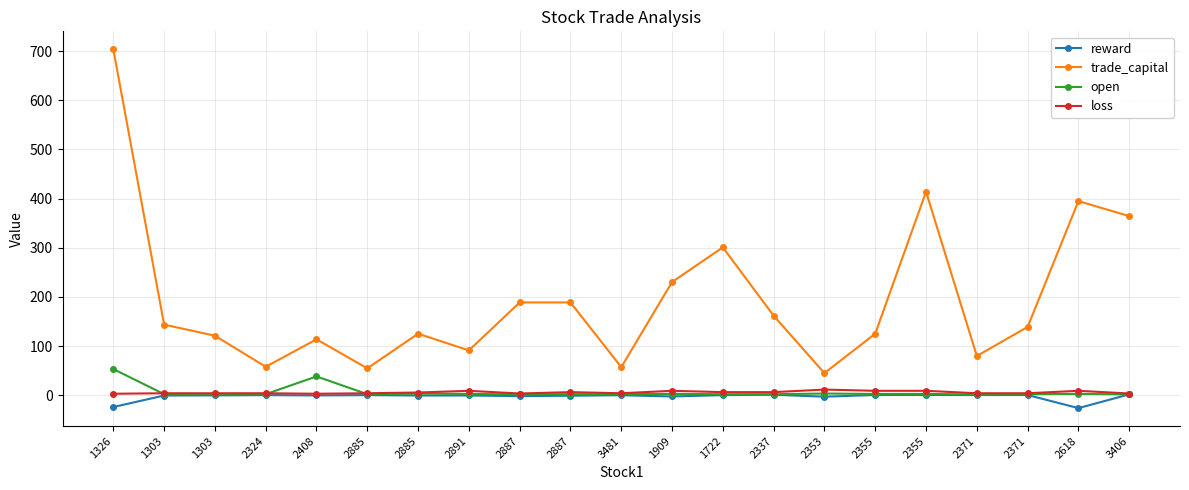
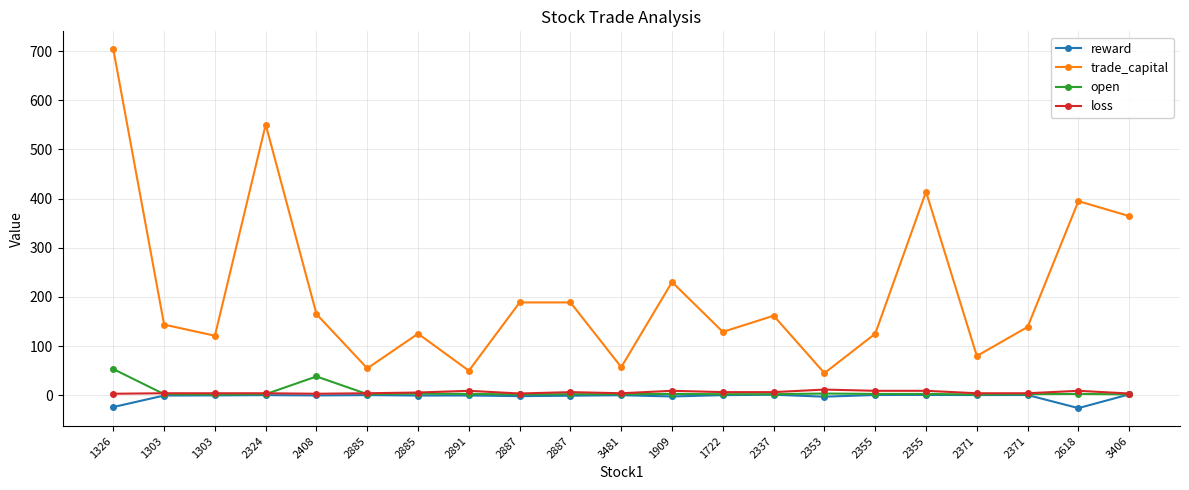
  {
    "reward": {
      "1326": -20,
      "1909": 0,
      "2353": 0,
      "2618": -30
    },
    "trade_capital": {
      "1326": 700,
-     "2324": 60,
-     "2408": 110,
-     "2891": 90,
+     "2324": 550,
+     "2408": 170,
+     "2891": 50,
      "3481": 60,
      "1909": 230,
-     "1722": 300,
+     "1722": 130,
      "2337": 160,
      "2353": 40,
      "2618": 390,
      "3406": 360
    },
    "open": {
      "1326": 50,
      "2408": 40,
      "1909": 0,
      "2353": 0,
      "2618": 0
    },
    "loss": {
      "1326": 0,
      "2891": 10,
      "1909": 10,
      "2353": 10,
      "2618": 10
    }
  }
